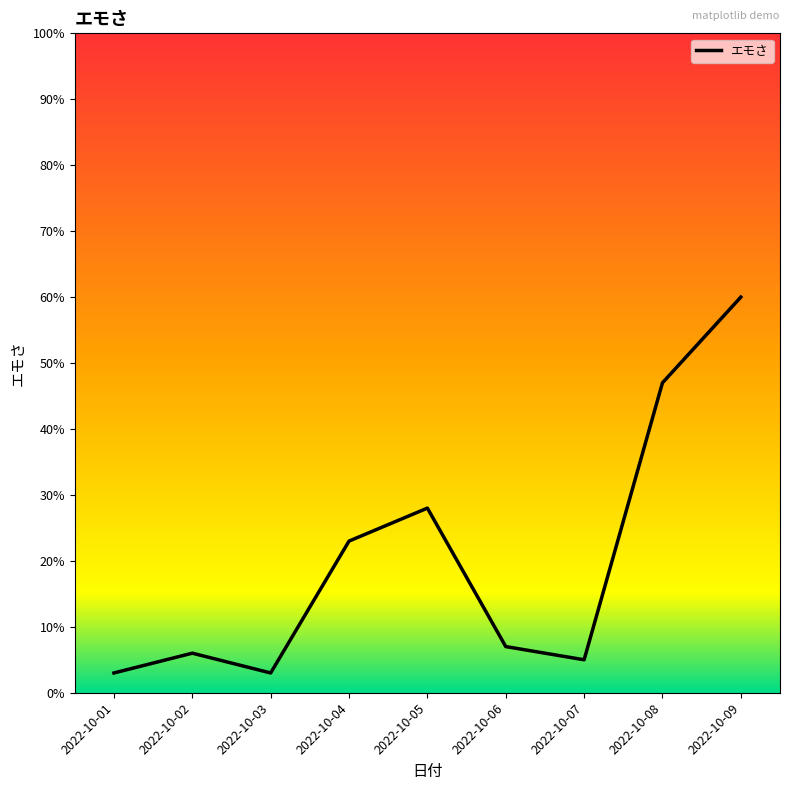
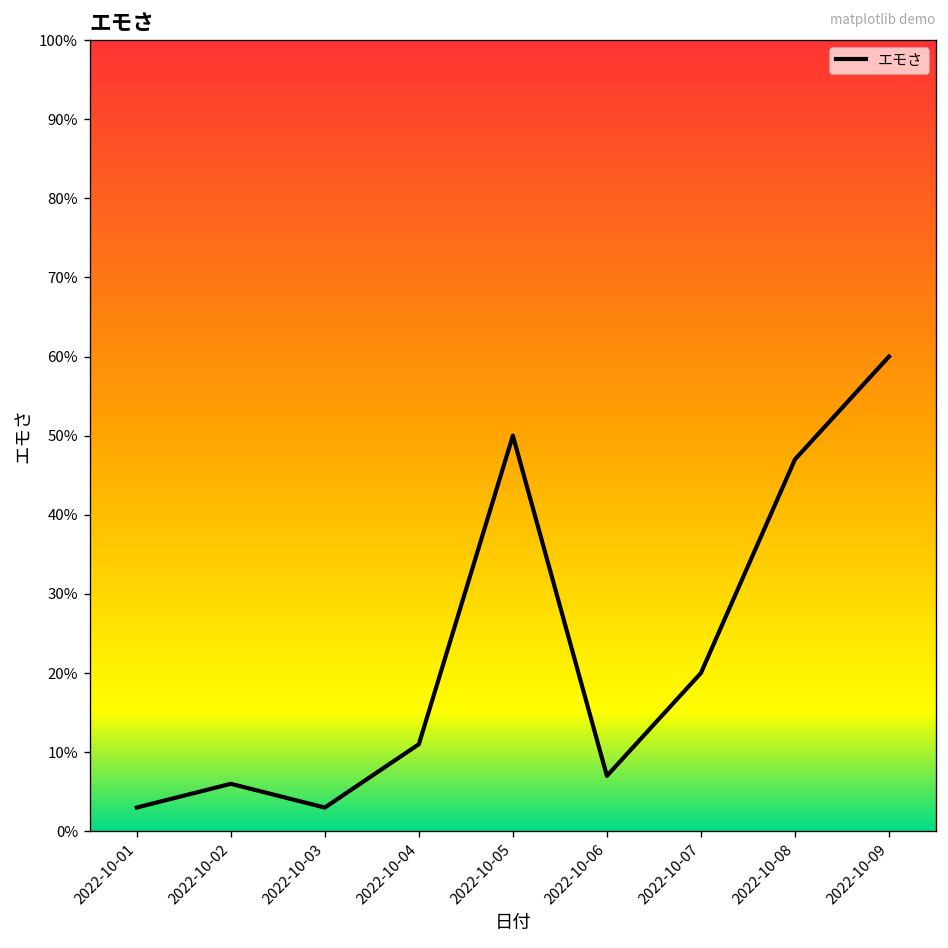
  {
    "2022-10-01": "3%",
    "2022-10-02": "6%",
    "2022-10-03": "3%",
-   "2022-10-04": "23%",
-   "2022-10-05": "28%",
+   "2022-10-04": "11%",
+   "2022-10-05": "50%",
    "2022-10-06": "7%",
-   "2022-10-07": "5%",
+   "2022-10-07": "20%",
    "2022-10-08": "47%",
    "2022-10-09": "60%"
  }
